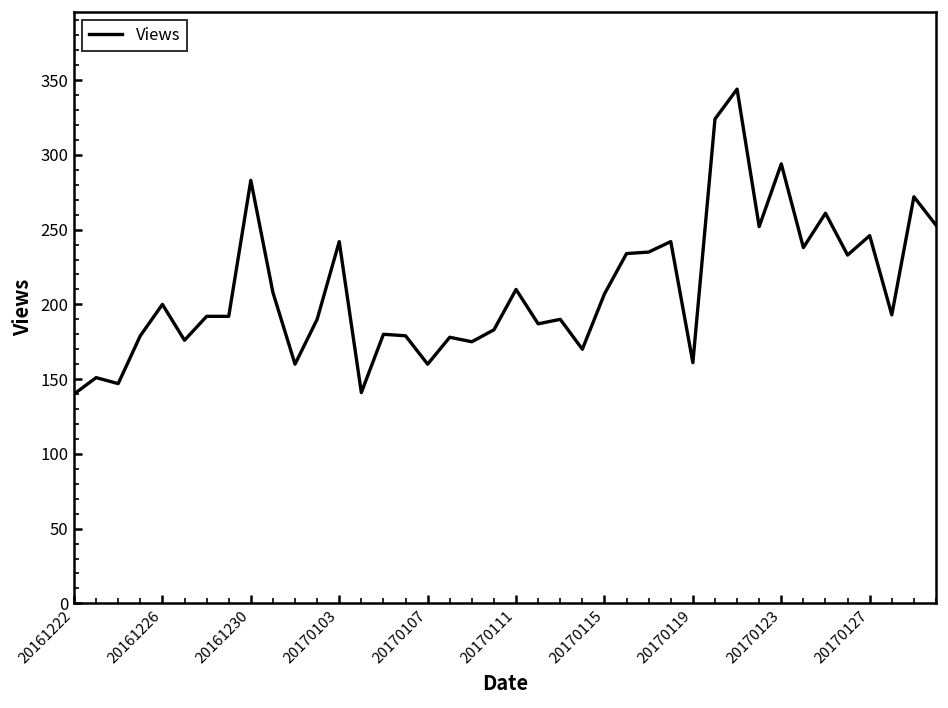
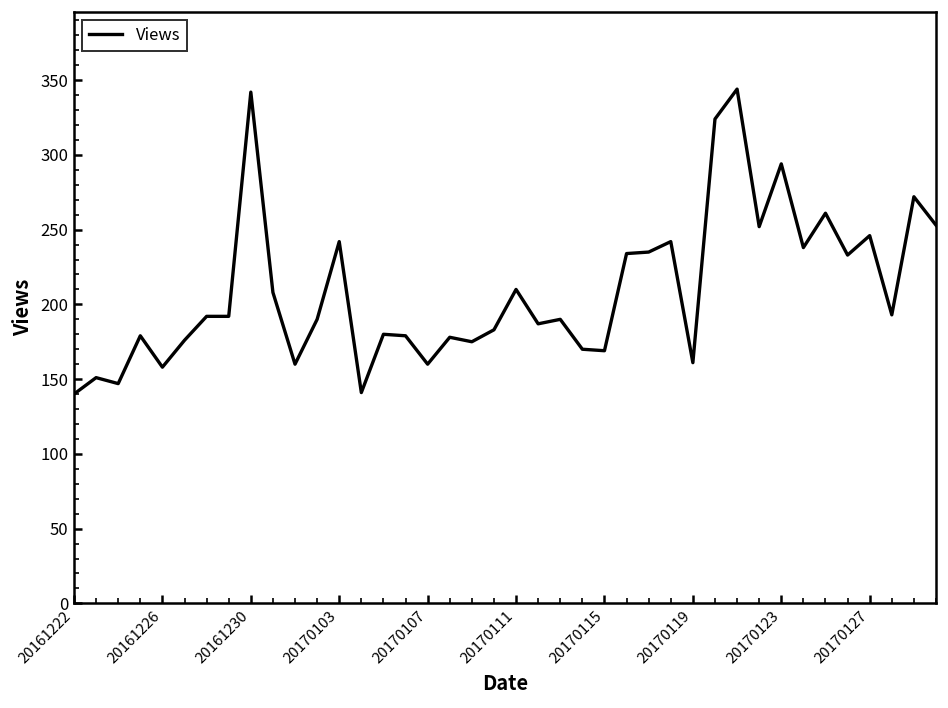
  {
    "20161222": 140,
-   "20161226": 200,
-   "20161230": 283,
+   "20161226": 158,
+   "20161230": 342,
    "20170103": 242,
    "20170107": 160,
    "20170111": 210,
-   "20170115": 207,
+   "20170115": 169,
    "20170119": 161,
    "20170123": 294,
    "20170127": 246
  }
